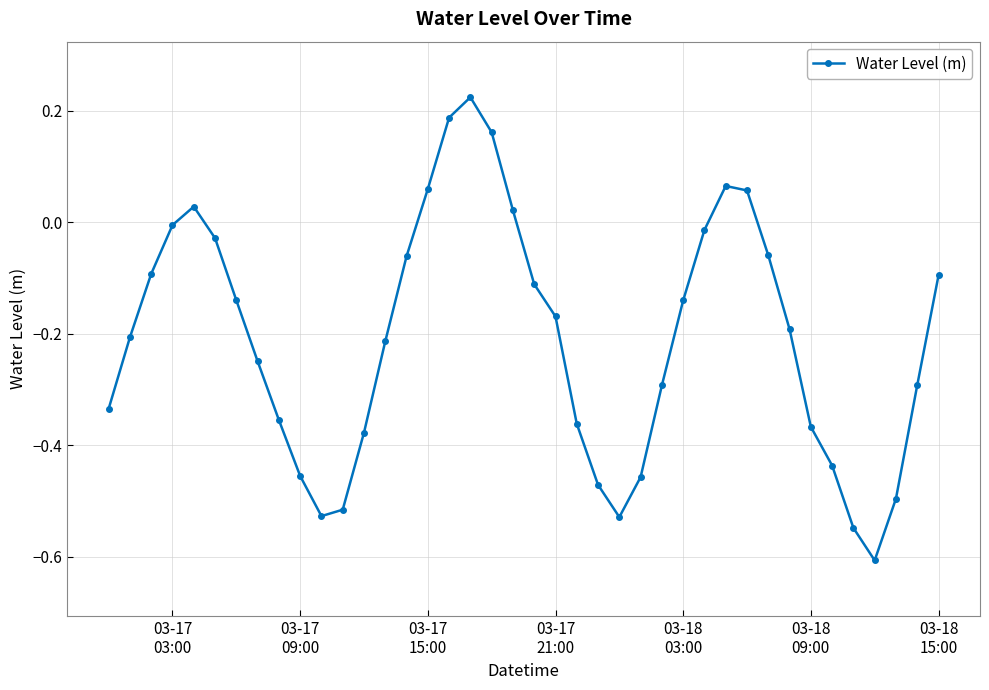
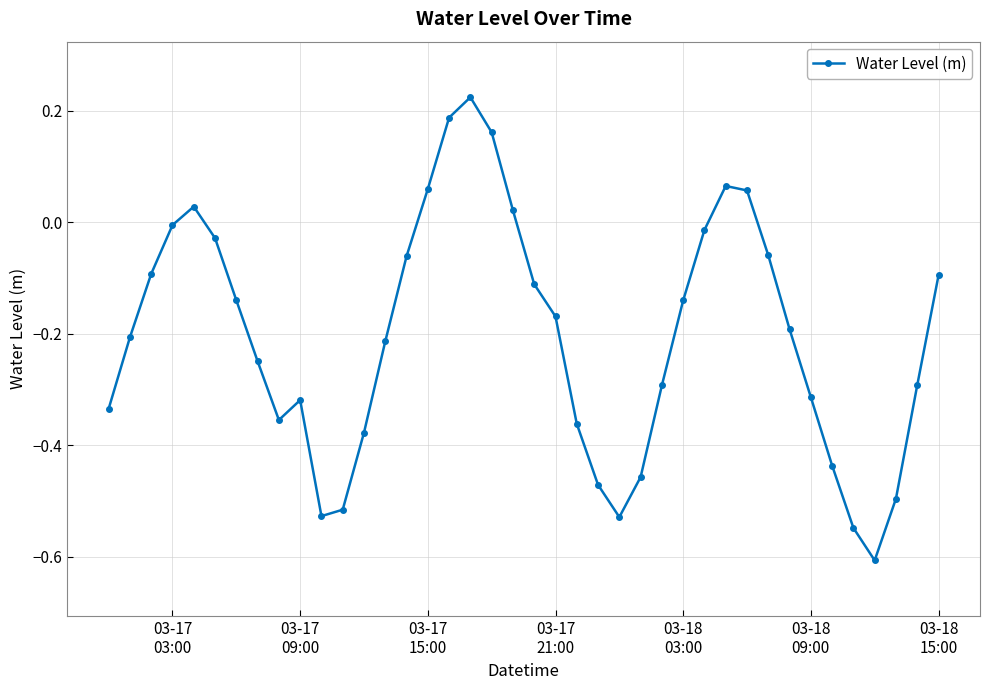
  {
    "03-17 03:00": -0.01,
-   "03-17 09:00": -0.46,
+   "03-17 09:00": -0.32,
    "03-17 15:00": 0.06,
    "03-17 21:00": -0.17,
    "03-18 03:00": -0.14,
-   "03-18 09:00": -0.37,
+   "03-18 09:00": -0.31,
    "03-18 15:00": -0.10
  }
